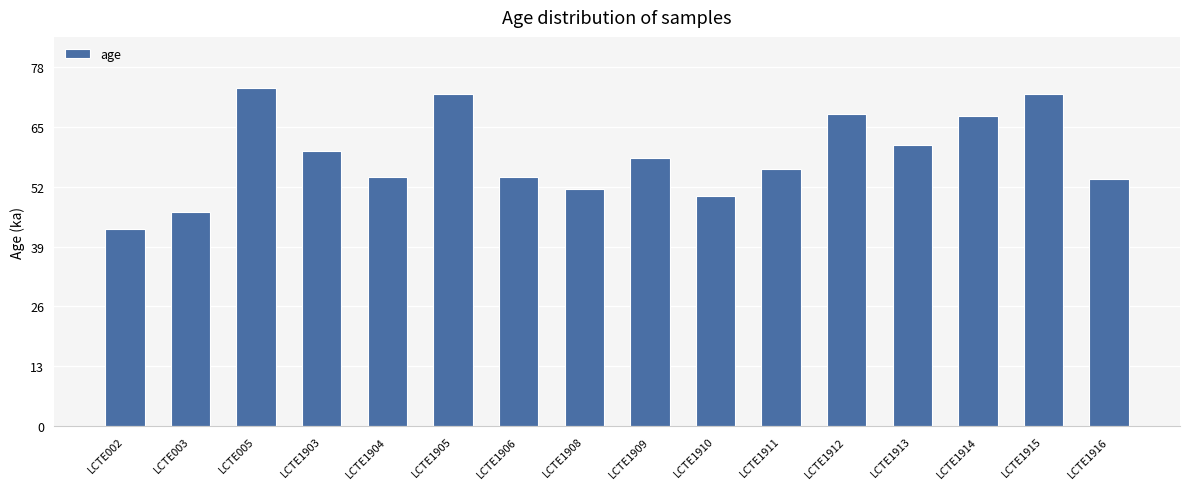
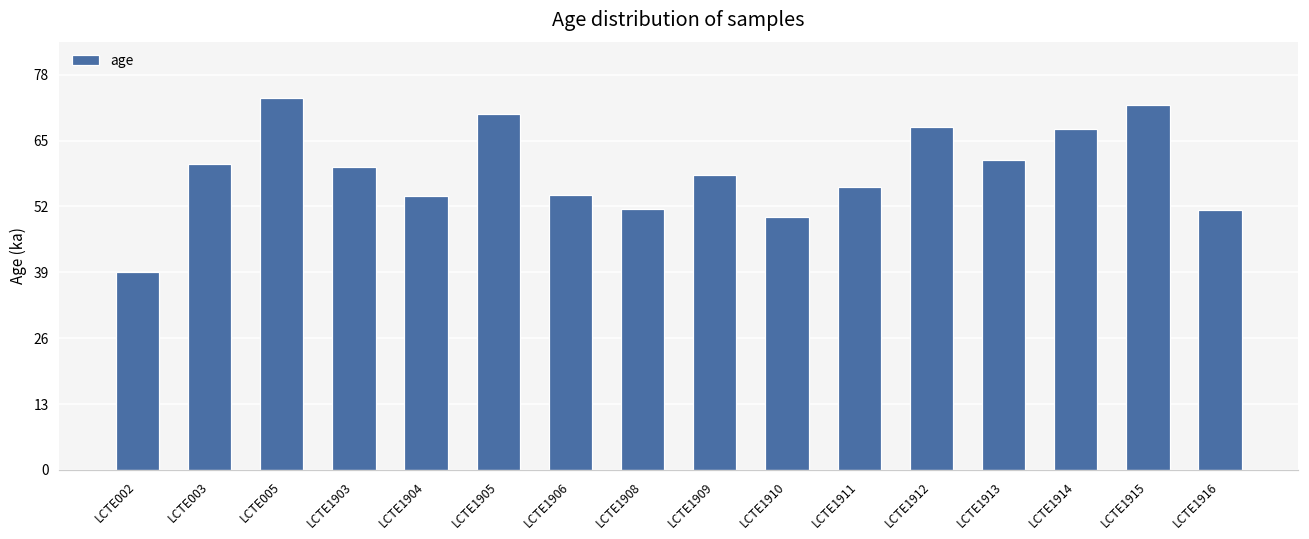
  {
-   "LCTE002": 43,
-   "LCTE003": 47,
+   "LCTE002": 39,
+   "LCTE003": 60,
    "LCTE005": 73,
    "LCTE1903": 60,
    "LCTE1904": 54,
-   "LCTE1905": 72,
+   "LCTE1905": 70,
    "LCTE1906": 54,
    "LCTE1908": 51,
    "LCTE1909": 58,
    "LCTE1910": 50,
    "LCTE1911": 56,
    "LCTE1912": 68,
    "LCTE1913": 61,
    "LCTE1914": 67,
    "LCTE1915": 72,
-   "LCTE1916": 54
+   "LCTE1916": 51
  }
